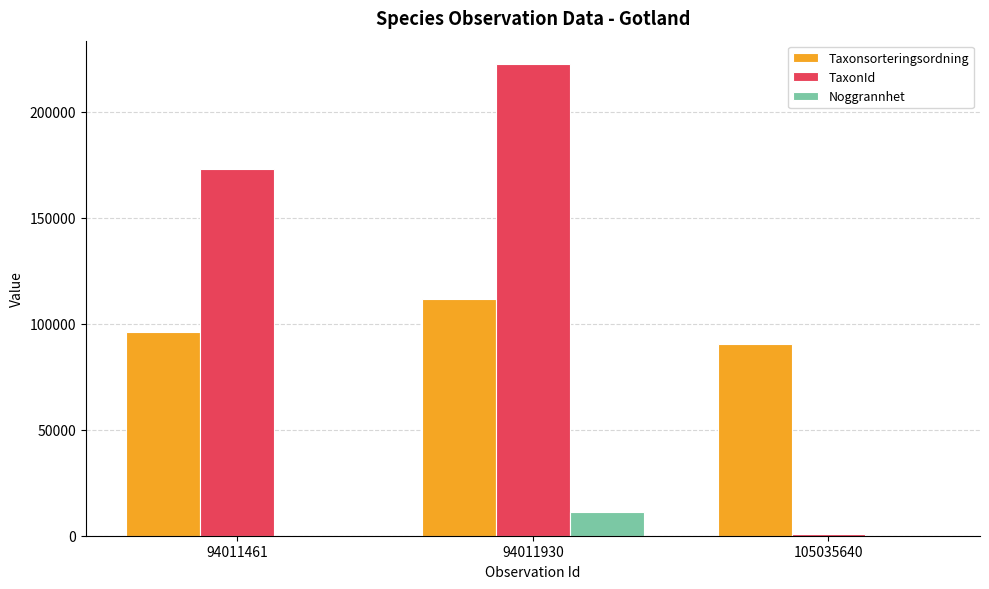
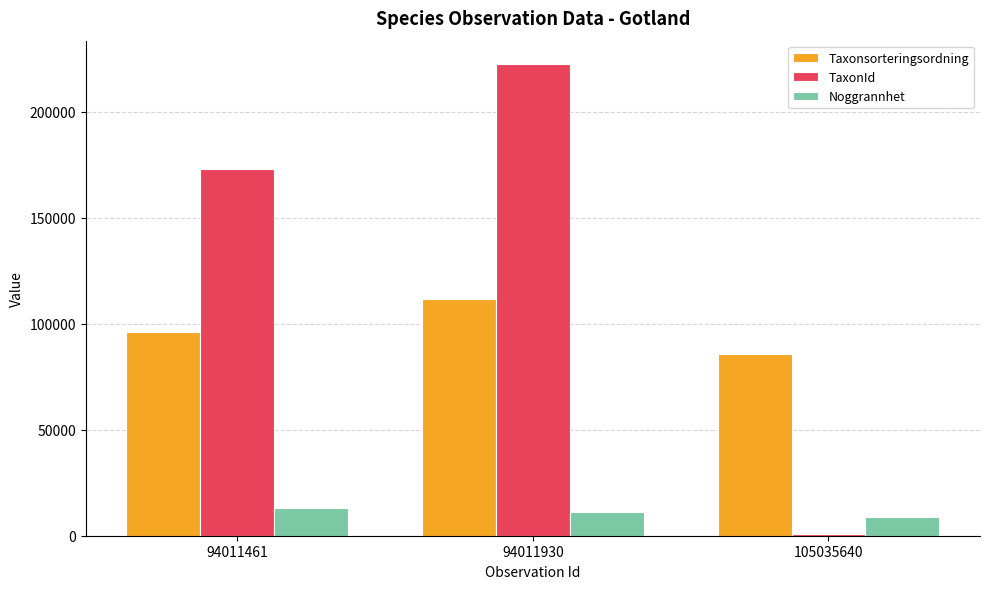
  {
    "Taxonsorteringsordning": {
      "94011461": 96000,
      "94011930": 112000,
-     "105035640": 91000
+     "105035640": 86000
    },
    "TaxonId": {
      "94011461": 173000,
      "94011930": 222000
    },
    "Noggrannhet": {
-     "94011461": 0,
+     "94011461": 13000,
      "94011930": 11000,
-     "105035640": 0
+     "105035640": 9000
    }
  }
